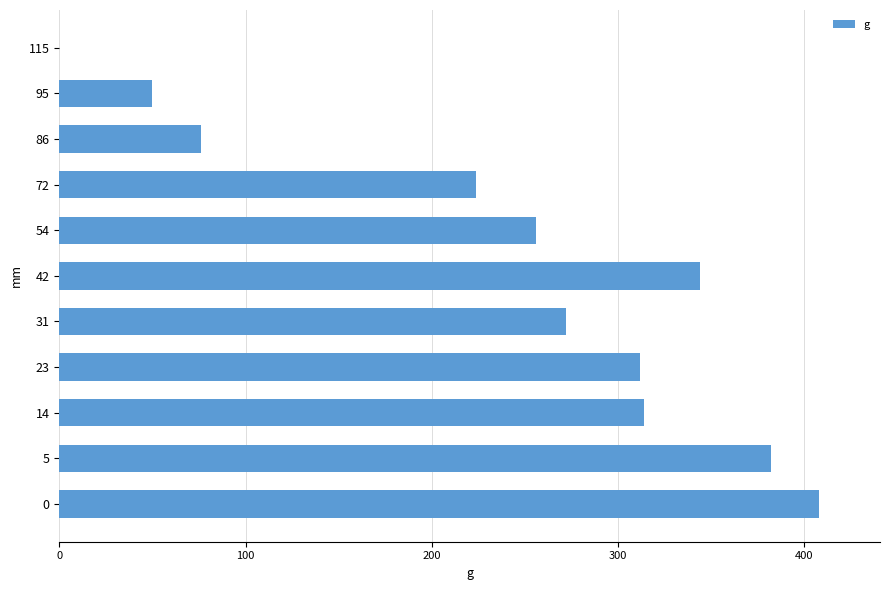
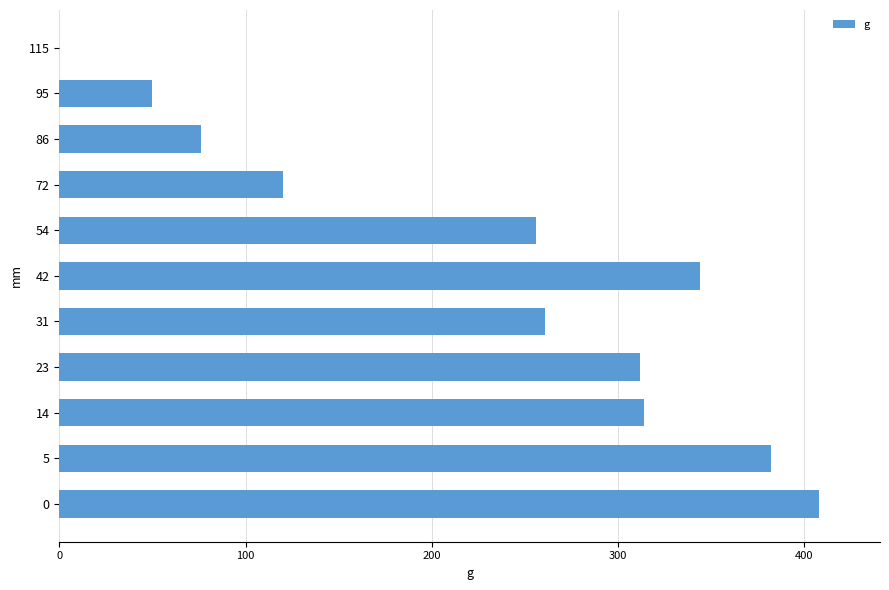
  {
    "115": 0,
    "95": 50,
    "86": 76,
-   "72": 224,
+   "72": 120,
    "54": 256,
    "42": 344,
-   "31": 272,
+   "31": 261,
    "23": 312,
    "14": 314,
    "5": 382,
    "0": 408
  }
